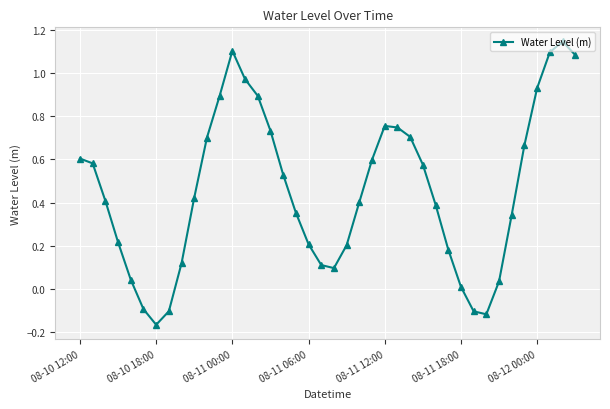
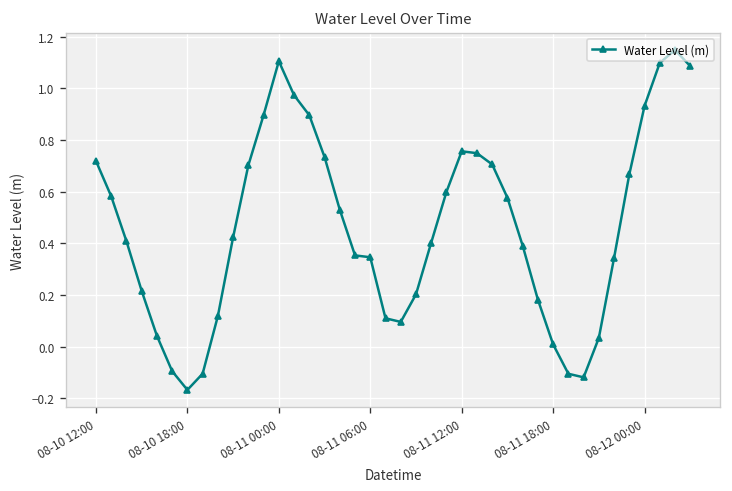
  {
-   "08-10 12:00": 0.60,
+   "08-10 12:00": 0.72,
    "08-10 18:00": -0.17,
    "08-11 00:00": 1.10,
-   "08-11 06:00": 0.21,
+   "08-11 06:00": 0.35,
    "08-11 12:00": 0.76,
    "08-11 18:00": 0.01,
    "08-12 00:00": 0.93
  }
